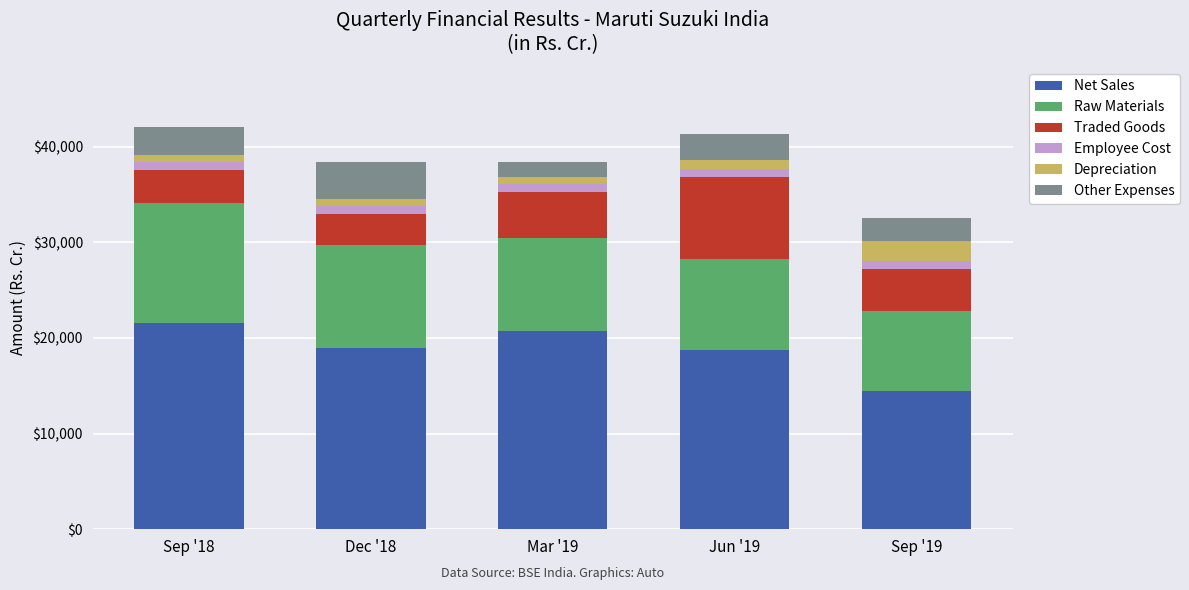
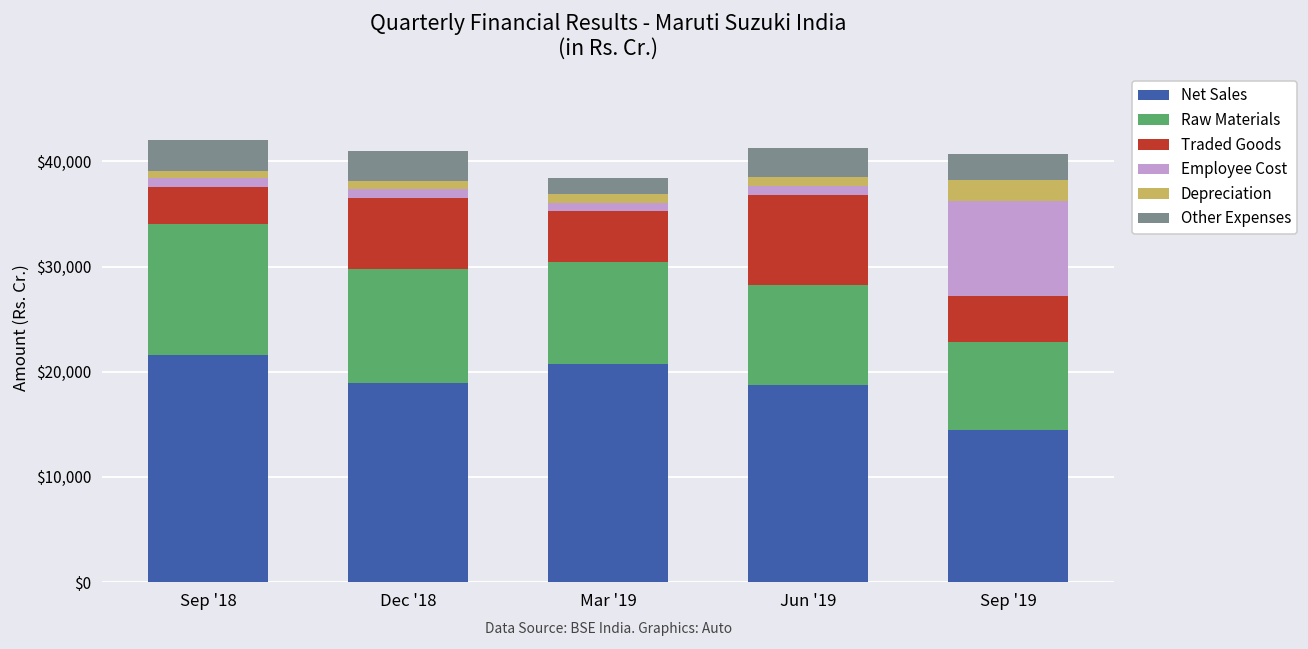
  {
    "Net Sales": {
      "Sep '18": "$22,000",
      "Dec '18": "$19,000",
      "Mar '19": "$21,000",
      "Jun '19": "$19,000",
      "Sep '19": "$14,000"
    },
    "Raw Materials": {
      "Sep '18": "$13,000",
      "Dec '18": "$11,000",
      "Mar '19": "$10,000",
      "Jun '19": "$10,000",
      "Sep '19": "$8,000"
    },
    "Traded Goods": {
      "Sep '18": "$4,000",
-     "Dec '18": "$3,000",
+     "Dec '18": "$7,000",
      "Mar '19": "$5,000",
      "Jun '19": "$9,000",
      "Sep '19": "$4,000"
    },
    "Employee Cost": {
      "Sep '18": "$1,000",
      "Dec '18": "$1,000",
      "Mar '19": "$1,000",
      "Jun '19": "$1,000",
-     "Sep '19": "$1,000"
+     "Sep '19": "$9,000"
    },
    "Depreciation": {
      "Sep '18": "$1,000",
      "Dec '18": "$1,000",
      "Mar '19": "$1,000",
      "Jun '19": "$1,000",
      "Sep '19": "$2,000"
    },
    "Other Expenses": {
      "Sep '18": "$3,000",
-     "Dec '18": "$4,000",
+     "Dec '18": "$3,000",
      "Mar '19": "$2,000",
      "Jun '19": "$3,000",
      "Sep '19": "$2,000"
    }
  }
